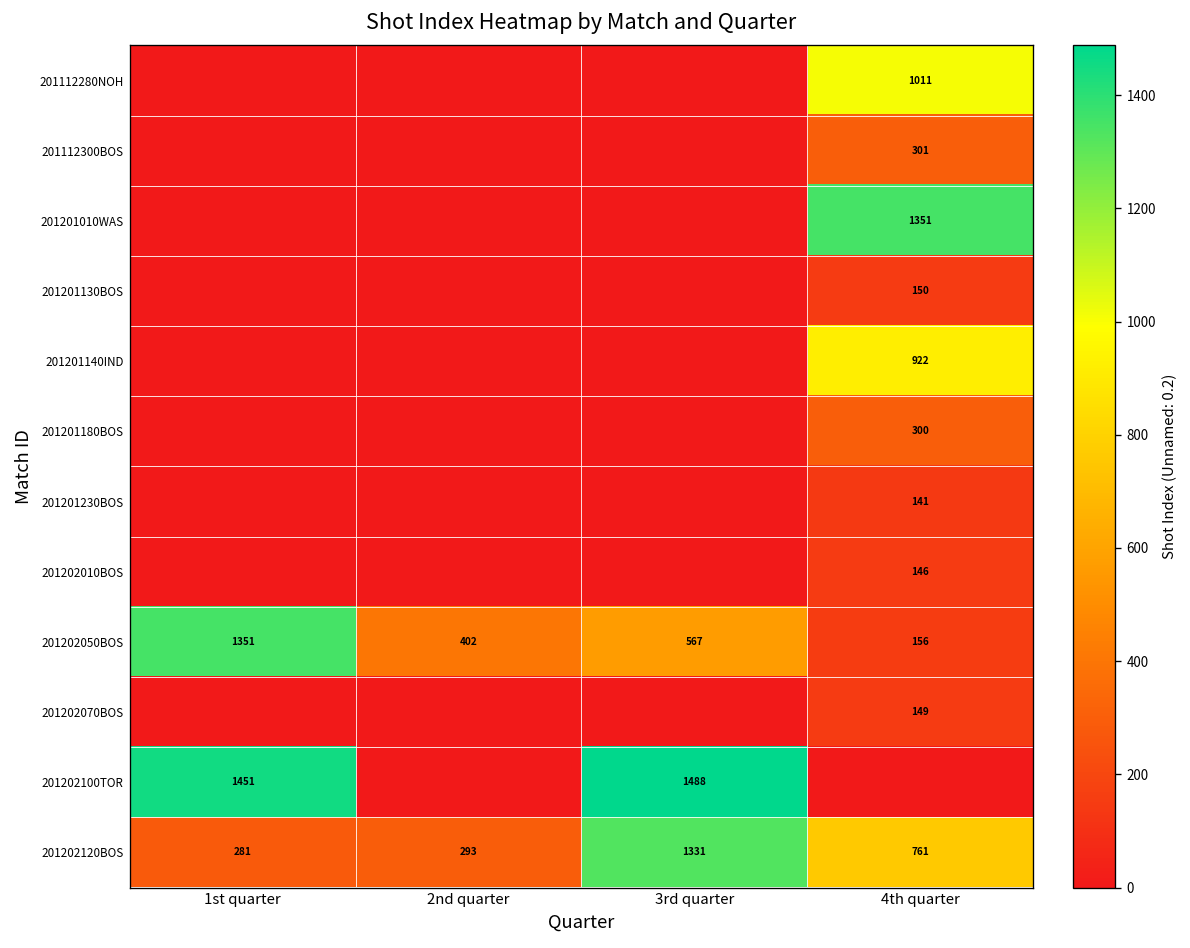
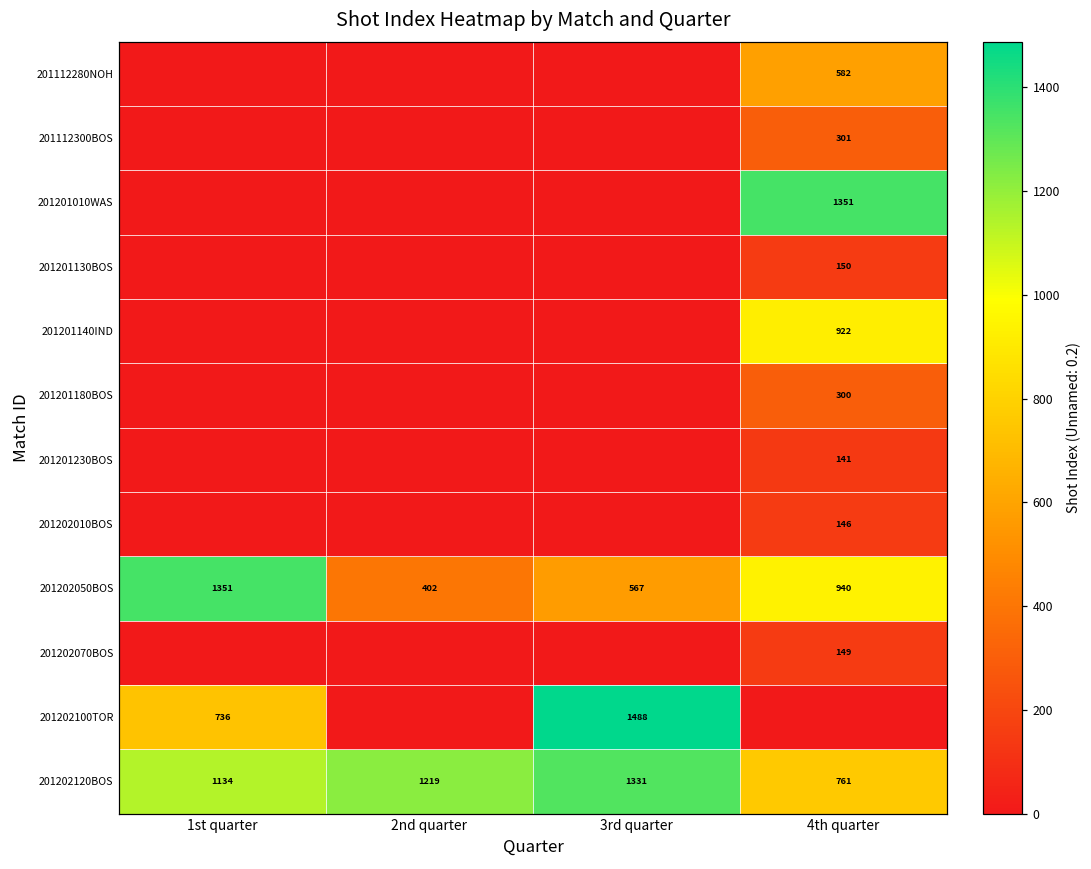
  {
    "201112280NOH": {
-     "4th quarter": 1011
+     "4th quarter": 582
    },
    "201112300BOS": {
      "4th quarter": 301
    },
    "201201010WAS": {
      "4th quarter": 1351
    },
    "201201130BOS": {
      "4th quarter": 150
    },
    "201201140IND": {
      "4th quarter": 922
    },
    "201201180BOS": {
      "4th quarter": 300
    },
    "201201230BOS": {
      "4th quarter": 141
    },
    "201202010BOS": {
      "4th quarter": 146
    },
    "201202050BOS": {
      "1st quarter": 1351,
      "2nd quarter": 402,
      "3rd quarter": 567,
-     "4th quarter": 156
+     "4th quarter": 940
    },
    "201202070BOS": {
      "4th quarter": 149
    },
    "201202100TOR": {
-     "1st quarter": 1451,
+     "1st quarter": 736,
      "3rd quarter": 1488
    },
    "201202120BOS": {
-     "1st quarter": 281,
-     "2nd quarter": 293,
+     "1st quarter": 1134,
+     "2nd quarter": 1219,
      "3rd quarter": 1331,
      "4th quarter": 761
    }
  }
